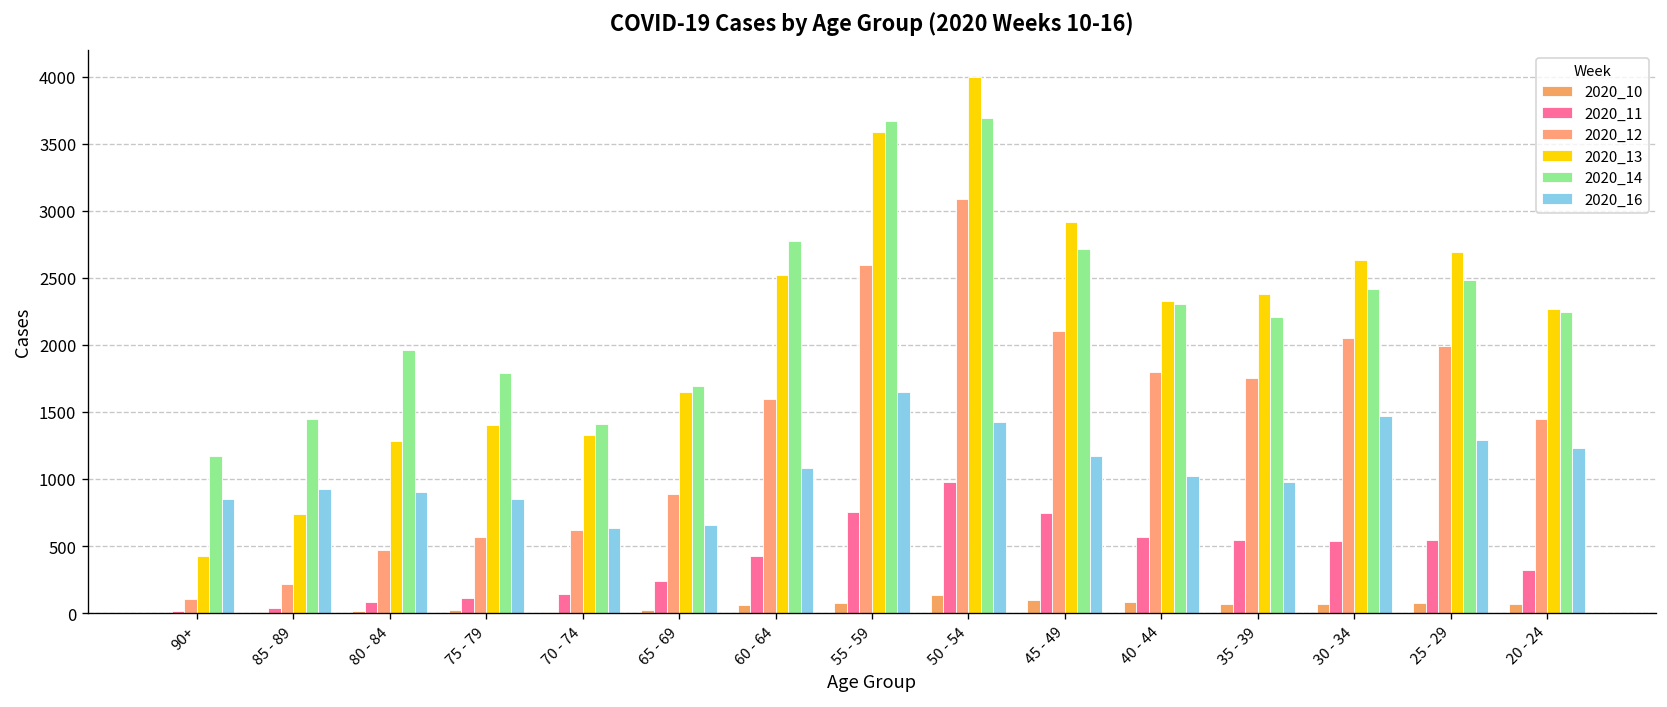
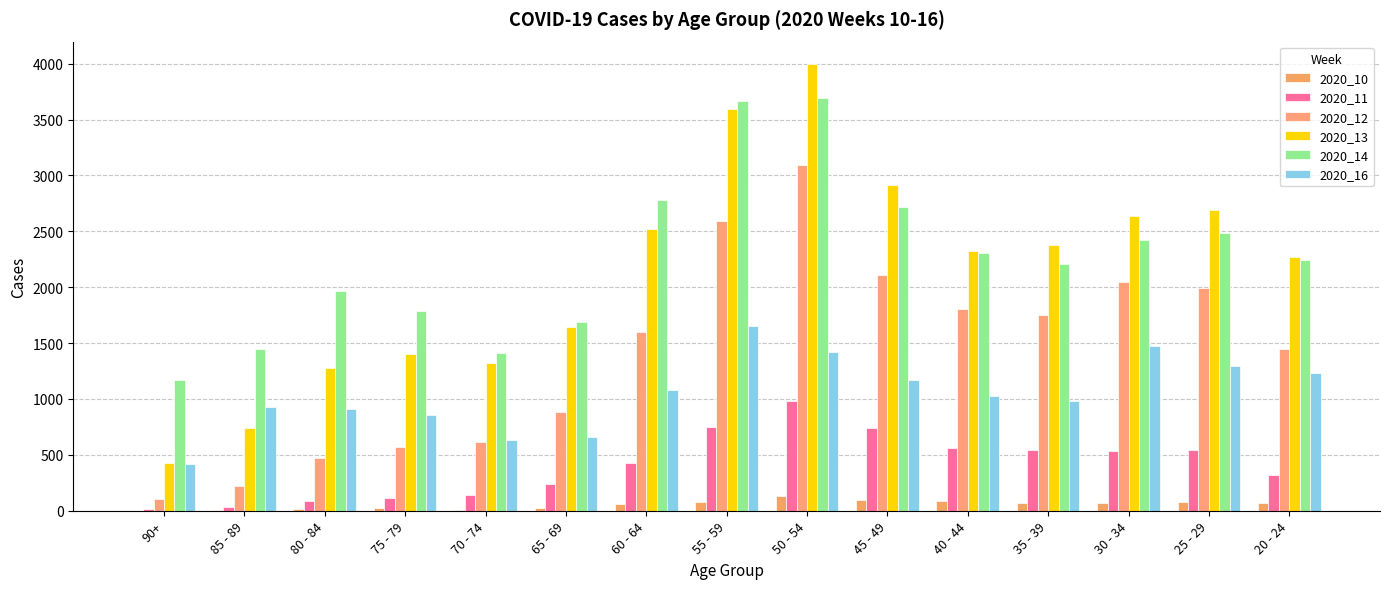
  {
    "2020_11": {
      "85 - 89": 40,
      "80 - 84": 90,
      "75 - 79": 110,
      "70 - 74": 150,
      "65 - 69": 240,
      "60 - 64": 430,
      "55 - 59": 750,
      "50 - 54": 980,
      "45 - 49": 740,
      "40 - 44": 570,
      "35 - 39": 550,
      "30 - 34": 540,
      "25 - 29": 550,
      "20 - 24": 320
    },
    "2020_13": {
      "90+": 420,
      "85 - 89": 740,
      "80 - 84": 1280,
      "75 - 79": 1400,
      "70 - 74": 1330,
      "65 - 69": 1650,
      "60 - 64": 2520,
      "55 - 59": 3590,
      "50 - 54": 4000,
      "45 - 49": 2920,
      "40 - 44": 2330,
      "35 - 39": 2380,
      "30 - 34": 2640,
      "25 - 29": 2690,
      "20 - 24": 2270
    },
    "2020_14": {
      "90+": 1170,
      "85 - 89": 1450,
      "80 - 84": 1970,
      "75 - 79": 1790,
      "70 - 74": 1410,
      "65 - 69": 1690,
      "60 - 64": 2780,
      "55 - 59": 3670,
      "50 - 54": 3690,
      "45 - 49": 2710,
      "40 - 44": 2310,
      "35 - 39": 2210,
      "30 - 34": 2420,
      "25 - 29": 2490,
      "20 - 24": 2240
    },
    "2020_16": {
-     "90+": 850,
+     "90+": 420,
      "85 - 89": 930,
      "80 - 84": 910,
      "75 - 79": 850,
      "70 - 74": 630,
      "65 - 69": 660,
      "60 - 64": 1080,
      "55 - 59": 1650,
      "50 - 54": 1420,
      "45 - 49": 1170,
      "40 - 44": 1020,
      "35 - 39": 980,
      "30 - 34": 1470,
      "25 - 29": 1290,
      "20 - 24": 1230
    }
  }
